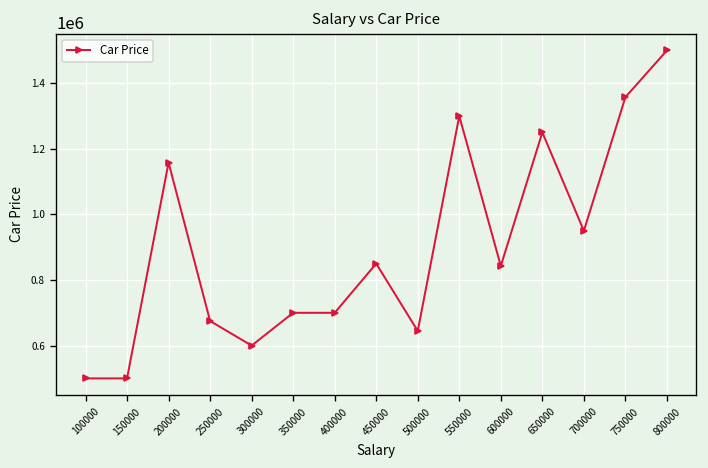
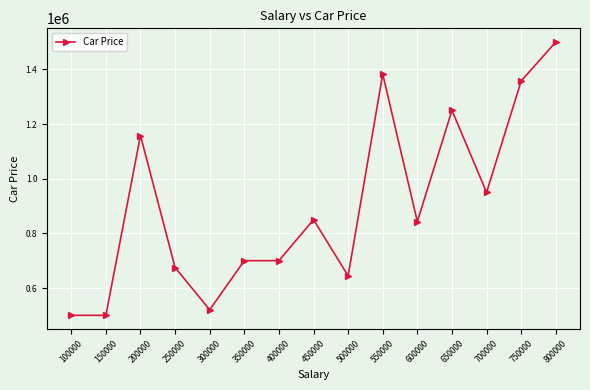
  {
    "100000": 500000,
    "150000": 500000,
    "200000": 1160000,
    "250000": 680000,
-   "300000": 600000,
+   "300000": 520000,
    "350000": 700000,
    "400000": 700000,
    "450000": 850000,
    "500000": 640000,
-   "550000": 1300000,
+   "550000": 1380000,
    "600000": 840000,
    "650000": 1250000,
    "700000": 950000,
    "750000": 1360000,
    "800000": 1500000
  }
